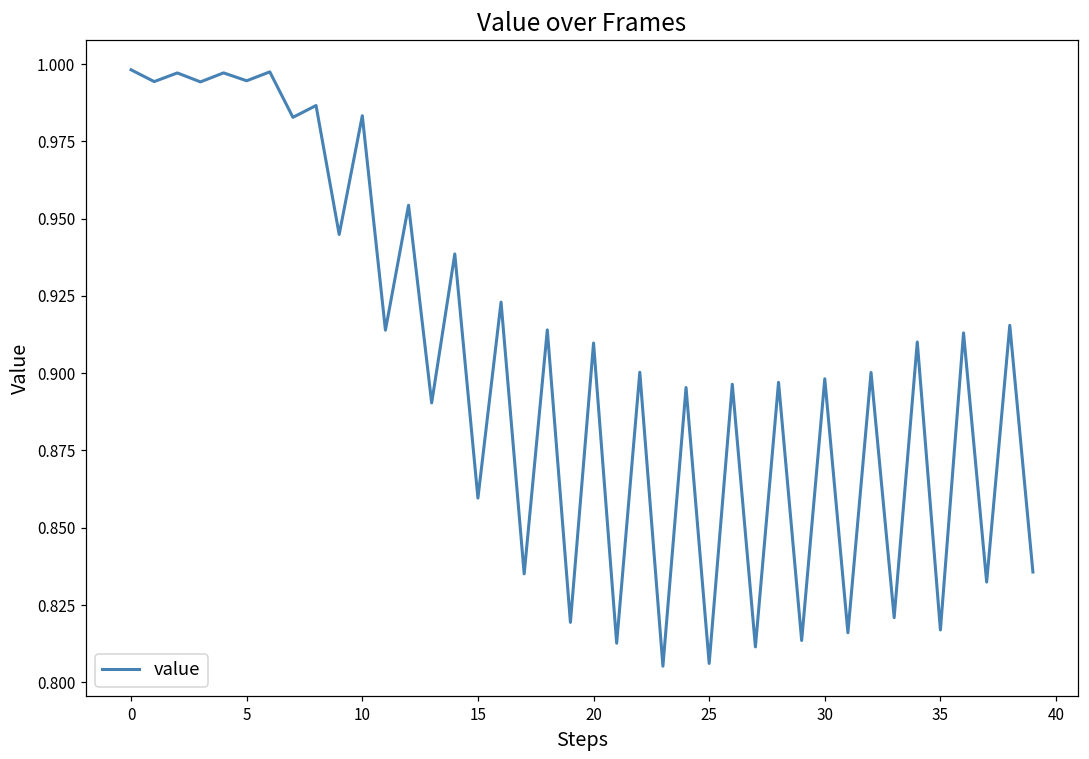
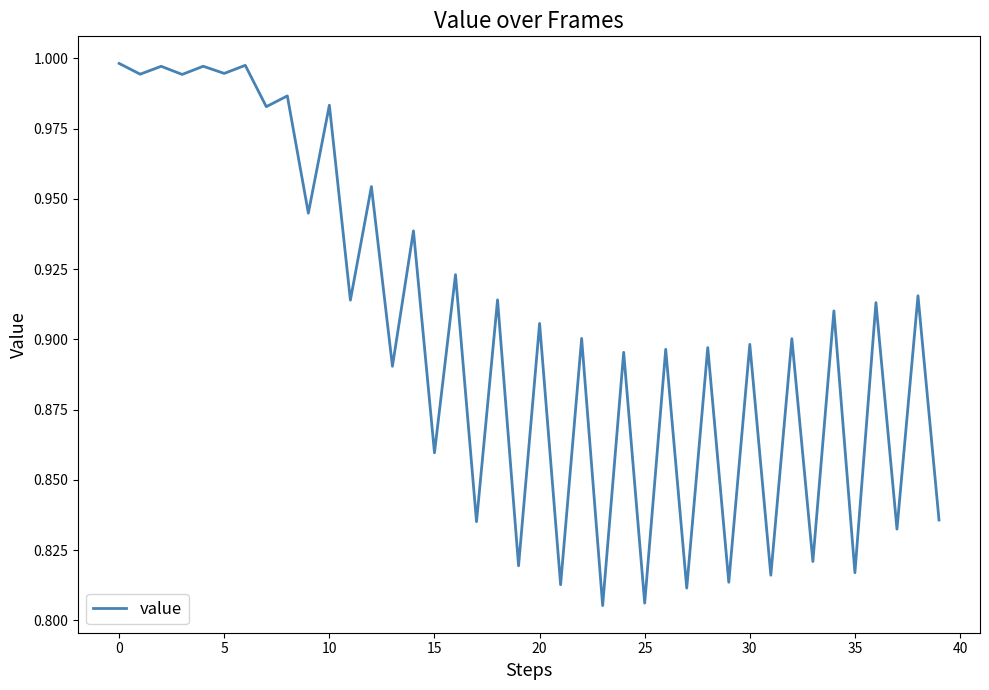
  {
    "0": 0.998,
    "5": 0.995,
    "10": 0.983,
    "15": 0.860,
-   "20": 0.910,
+   "20": 0.906,
    "25": 0.806,
    "30": 0.898,
    "35": 0.817
  }
